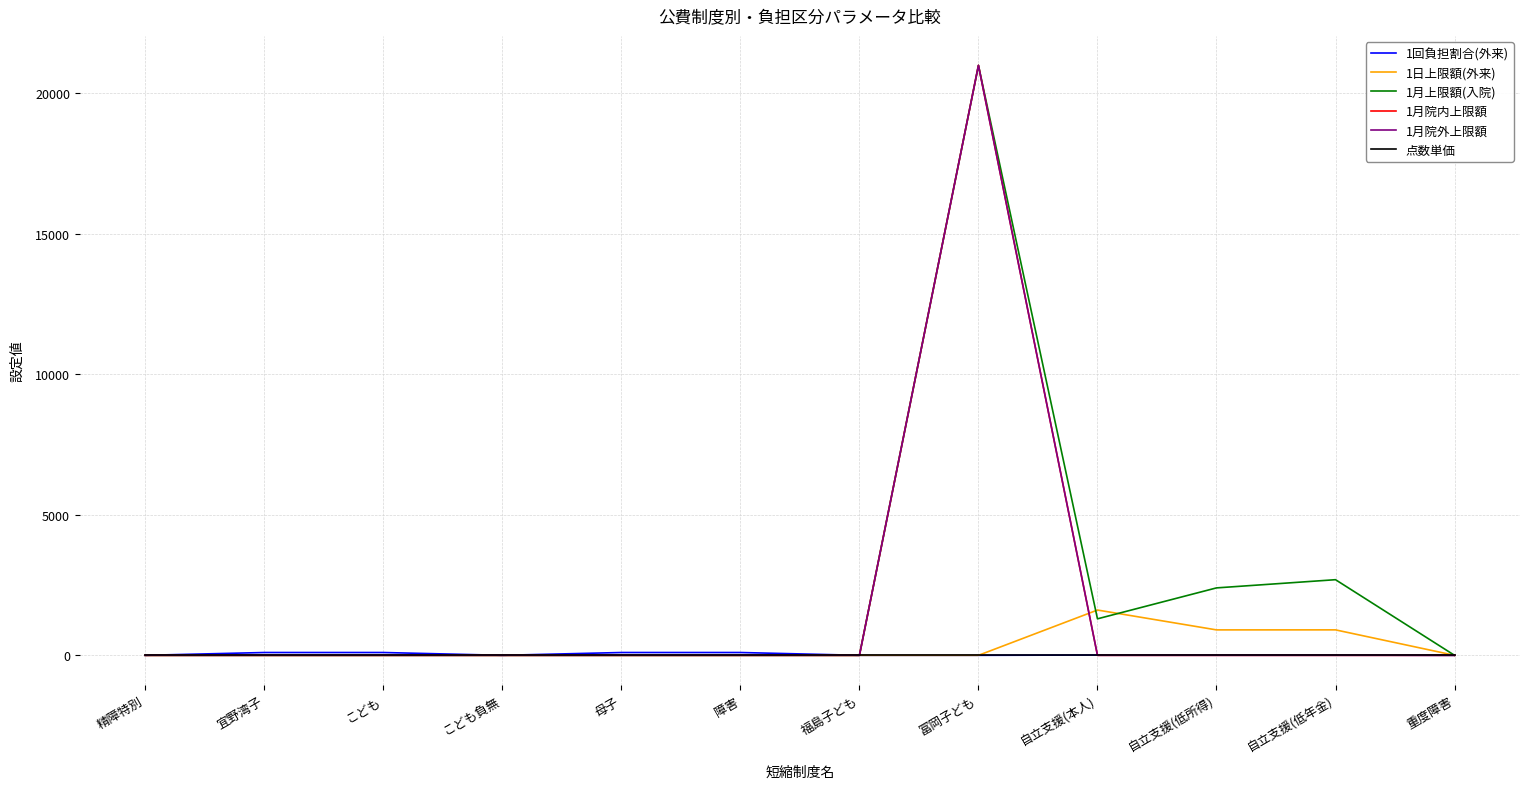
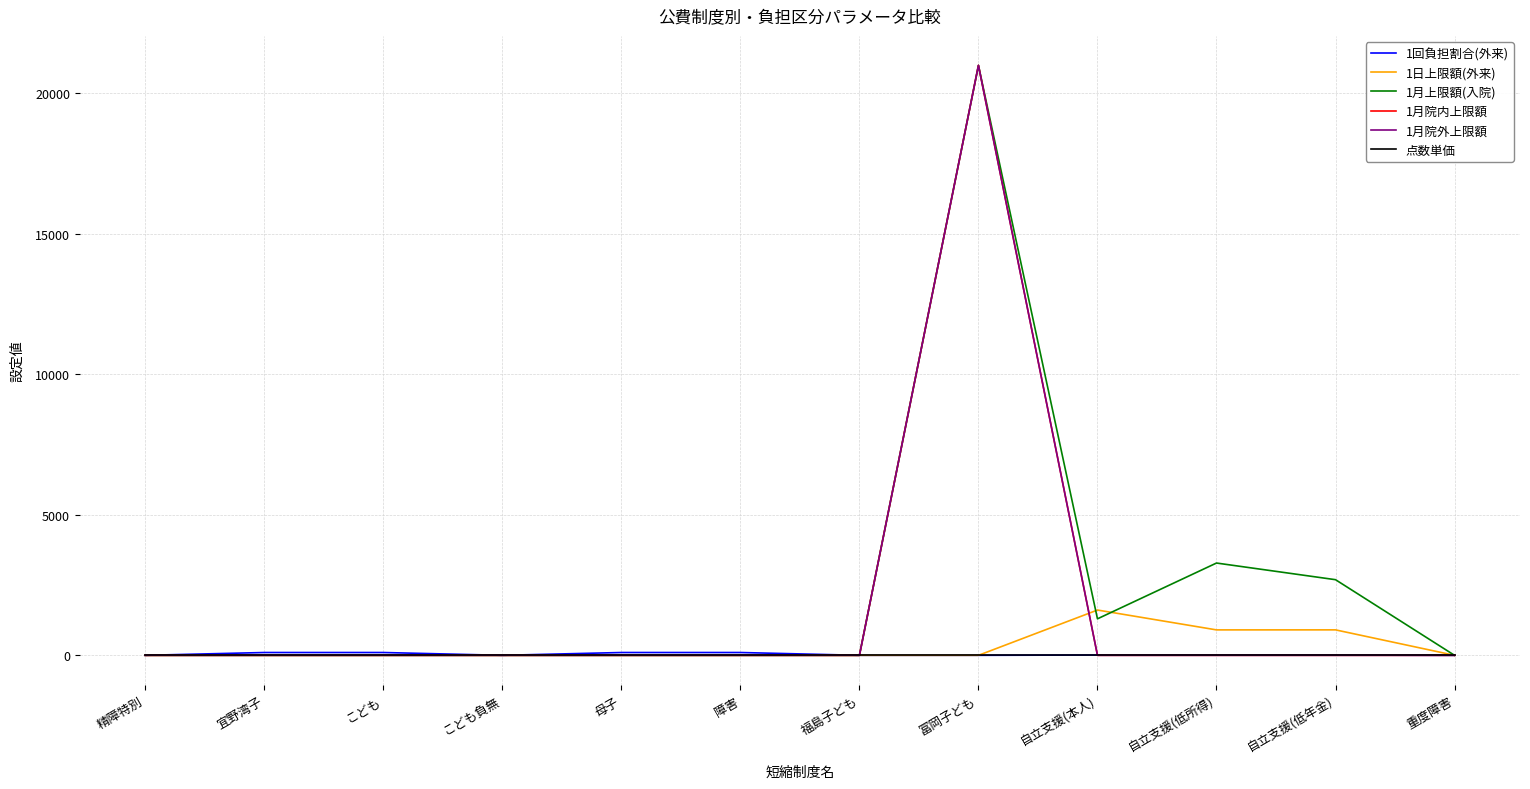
  {
    "1日上限額(外来)": {
      "自立支援(本人)": 1600,
      "自立支援(低所得)": 900,
      "自立支援(低年金)": 900
    },
    "1月上限額(入院)": {
      "自立支援(本人)": 1300,
-     "自立支援(低所得)": 2400,
+     "自立支援(低所得)": 3300,
      "自立支援(低年金)": 2700
    }
  }
